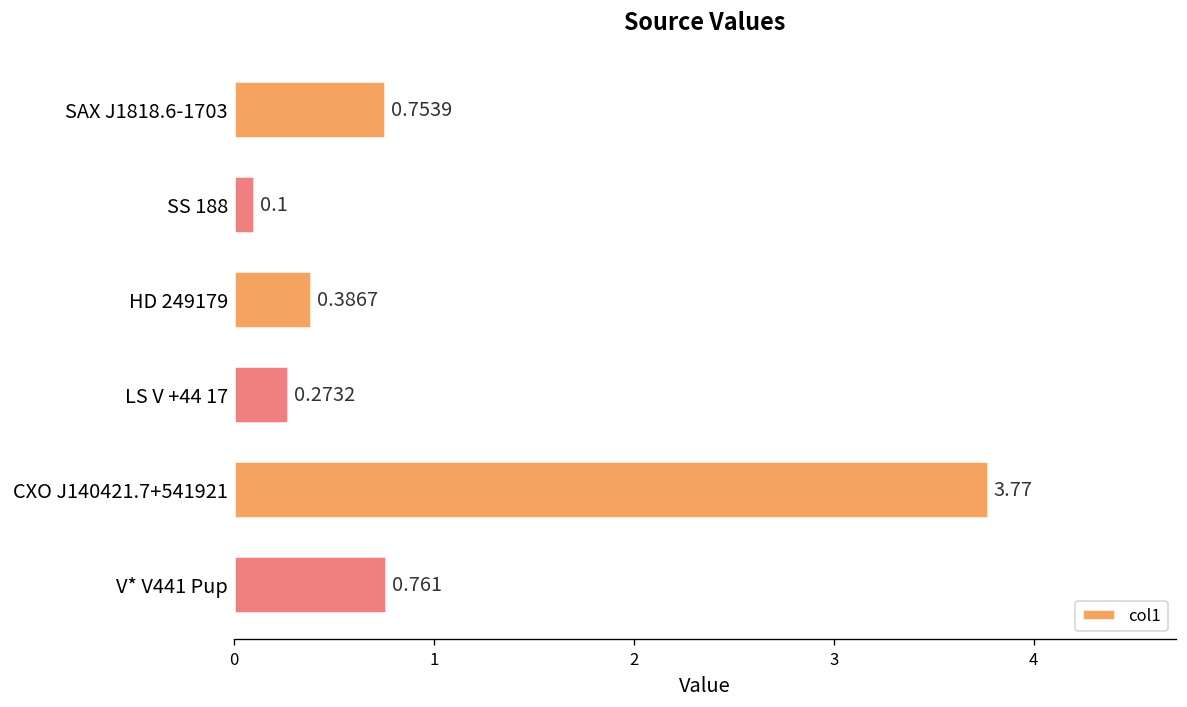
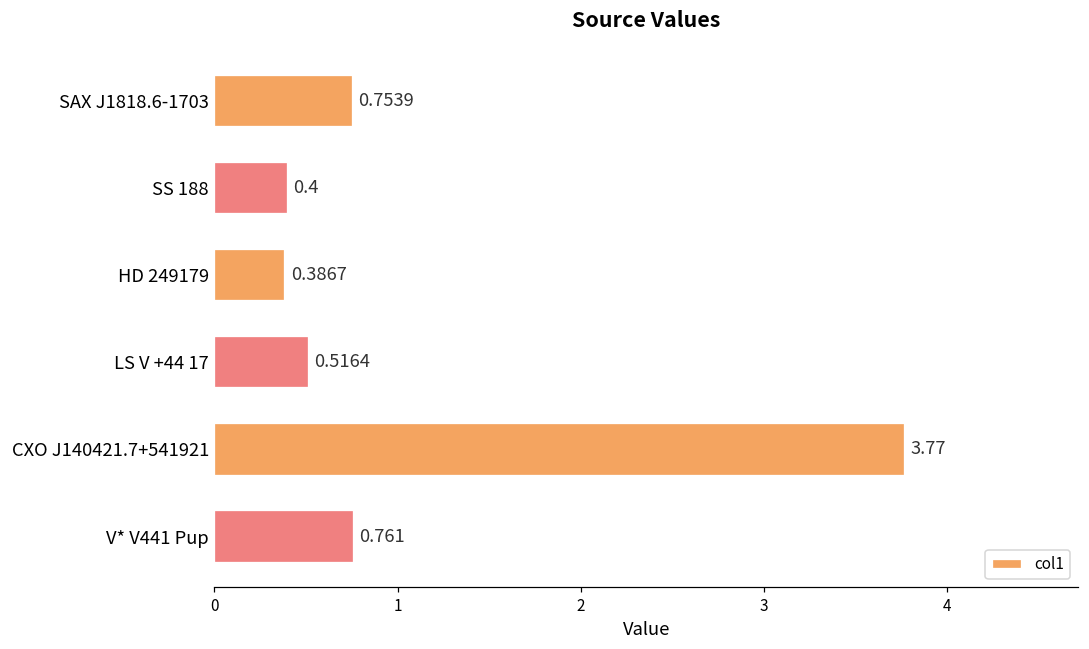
  {
    "SAX J1818.6-1703": 0.7539,
-   "SS 188": 0.1,
+   "SS 188": 0.4,
    "HD 249179": 0.3867,
-   "LS V +44 17": 0.2732,
+   "LS V +44 17": 0.5164,
    "CXO J140421.7+541921": 3.77,
    "V* V441 Pup": 0.761
  }
